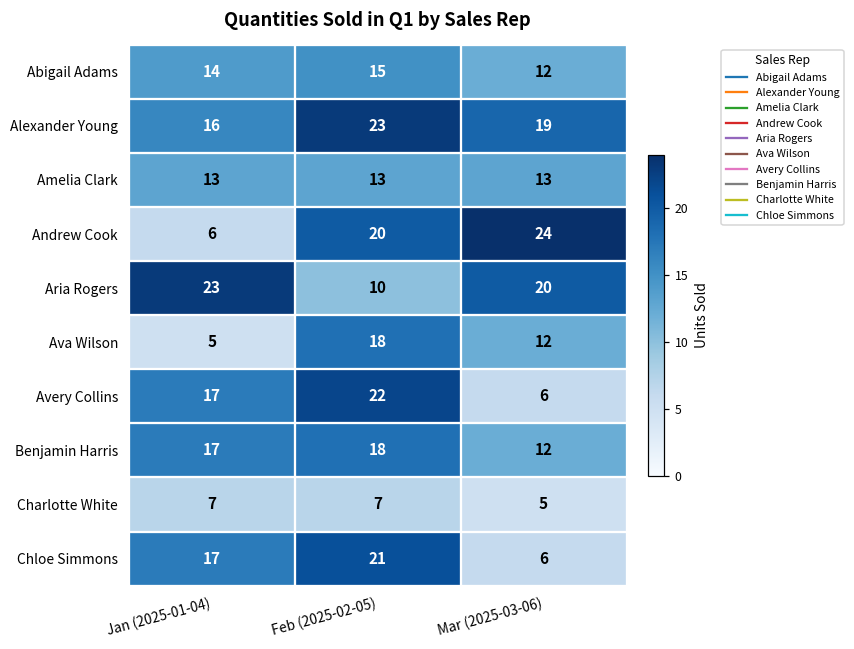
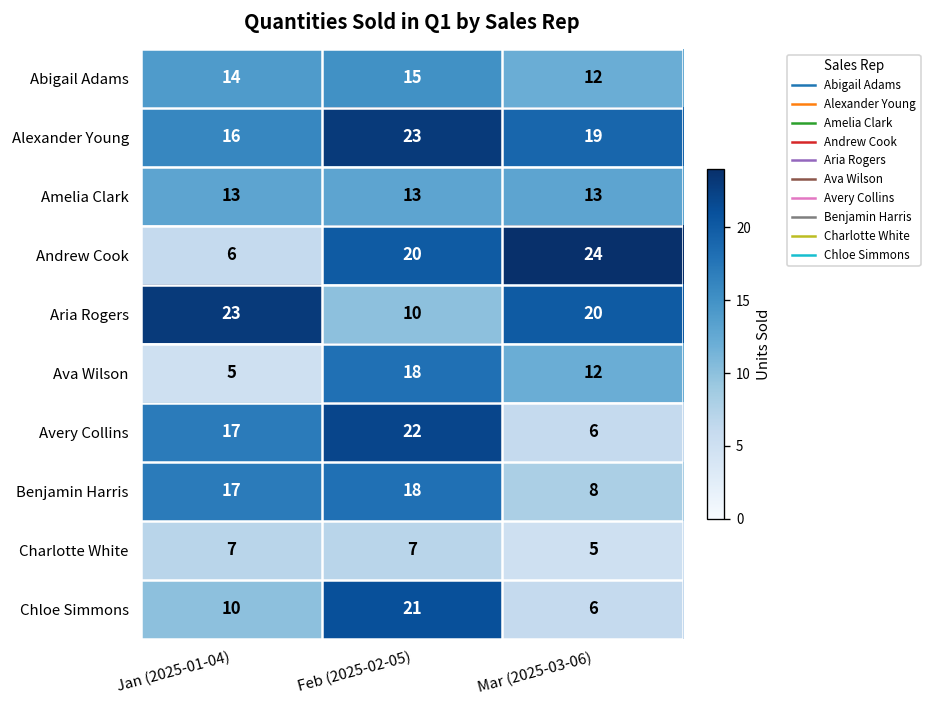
  {
    "Abigail Adams": {
      "Jan (2025-01-04)": 14,
      "Feb (2025-02-05)": 15,
      "Mar (2025-03-06)": 12
    },
    "Alexander Young": {
      "Jan (2025-01-04)": 16,
      "Feb (2025-02-05)": 23,
      "Mar (2025-03-06)": 19
    },
    "Amelia Clark": {
      "Jan (2025-01-04)": 13,
      "Feb (2025-02-05)": 13,
      "Mar (2025-03-06)": 13
    },
    "Andrew Cook": {
      "Jan (2025-01-04)": 6,
      "Feb (2025-02-05)": 20,
      "Mar (2025-03-06)": 24
    },
    "Aria Rogers": {
      "Jan (2025-01-04)": 23,
      "Feb (2025-02-05)": 10,
      "Mar (2025-03-06)": 20
    },
    "Ava Wilson": {
      "Jan (2025-01-04)": 5,
      "Feb (2025-02-05)": 18,
      "Mar (2025-03-06)": 12
    },
    "Avery Collins": {
      "Jan (2025-01-04)": 17,
      "Feb (2025-02-05)": 22,
      "Mar (2025-03-06)": 6
    },
    "Benjamin Harris": {
      "Jan (2025-01-04)": 17,
      "Feb (2025-02-05)": 18,
-     "Mar (2025-03-06)": 12
+     "Mar (2025-03-06)": 8
    },
    "Charlotte White": {
      "Jan (2025-01-04)": 7,
      "Feb (2025-02-05)": 7,
      "Mar (2025-03-06)": 5
    },
    "Chloe Simmons": {
-     "Jan (2025-01-04)": 17,
+     "Jan (2025-01-04)": 10,
      "Feb (2025-02-05)": 21,
      "Mar (2025-03-06)": 6
    }
  }
